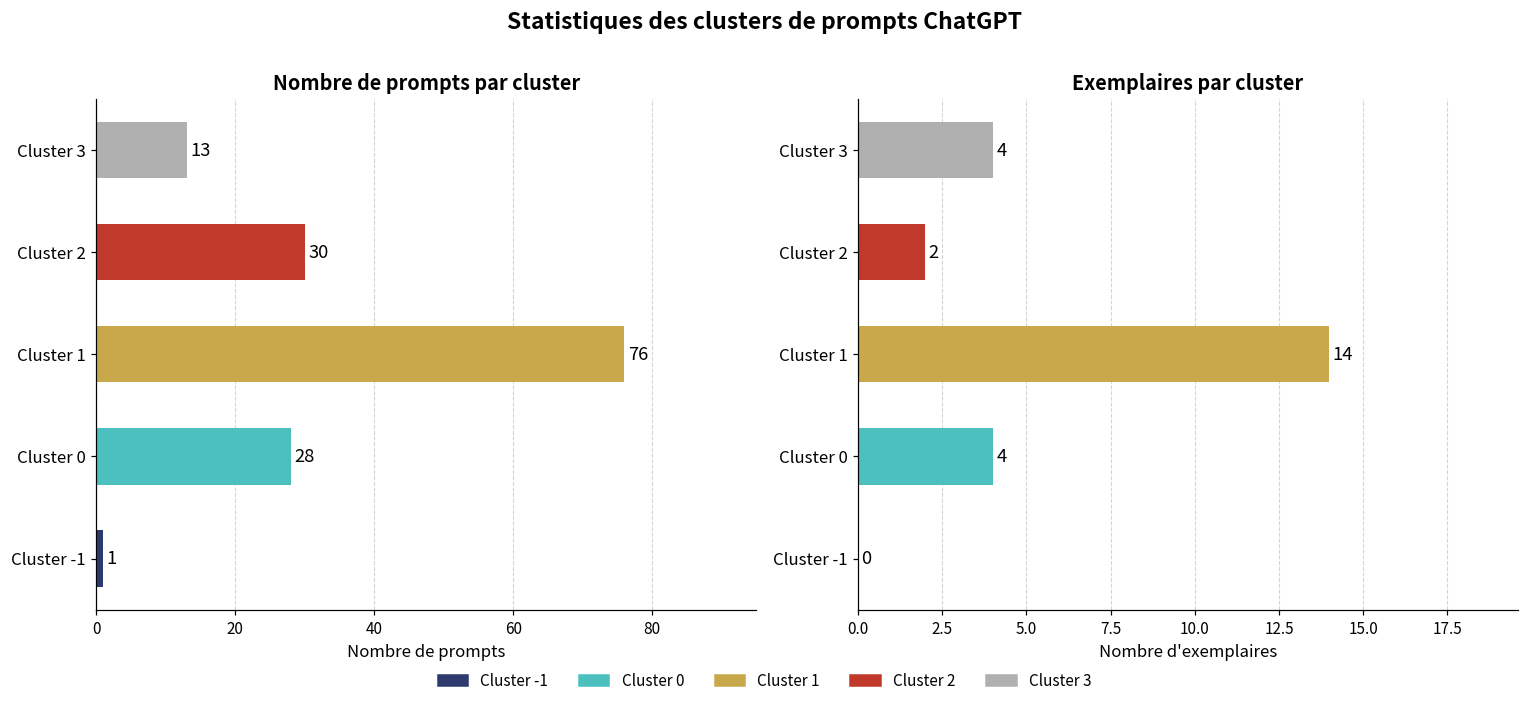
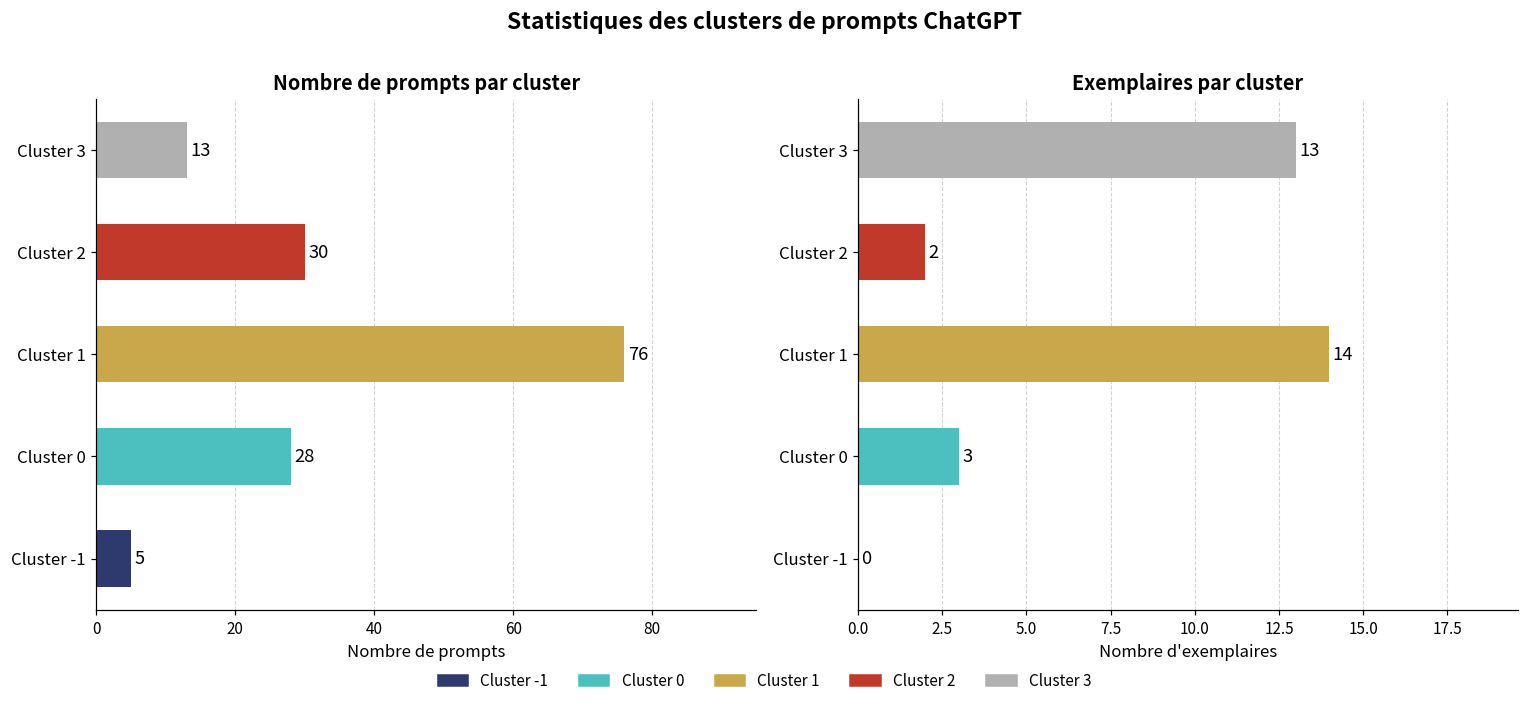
  {
    "Nombre de prompts par cluster": {
      "Cluster 3": 13,
      "Cluster 2": 30,
      "Cluster 1": 76,
      "Cluster 0": 28,
-     "Cluster -1": 1
+     "Cluster -1": 5
    },
    "Exemplaires par cluster": {
-     "Cluster 3": 4,
+     "Cluster 3": 13,
      "Cluster 2": 2,
      "Cluster 1": 14,
-     "Cluster 0": 4,
+     "Cluster 0": 3,
      "Cluster -1": 0
    }
  }
